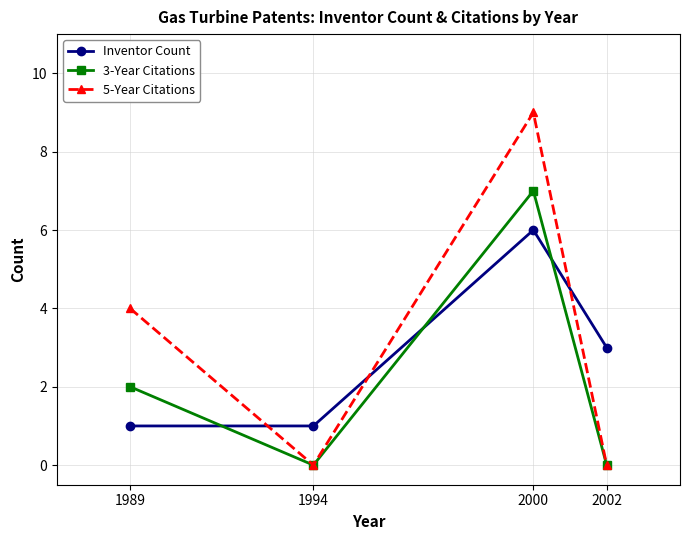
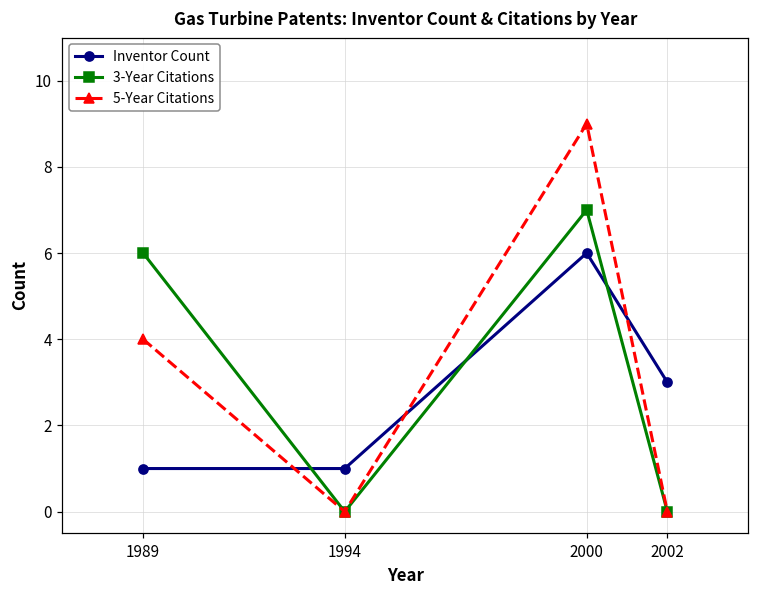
  {
    "Inventor Count": {
      "1989": 1,
      "1994": 1,
      "2000": 6,
      "2002": 3
    },
    "3-Year Citations": {
-     "1989": 2,
+     "1989": 6,
      "2000": 7
    },
    "5-Year Citations": {
      "1989": 4,
      "2000": 9
    }
  }
